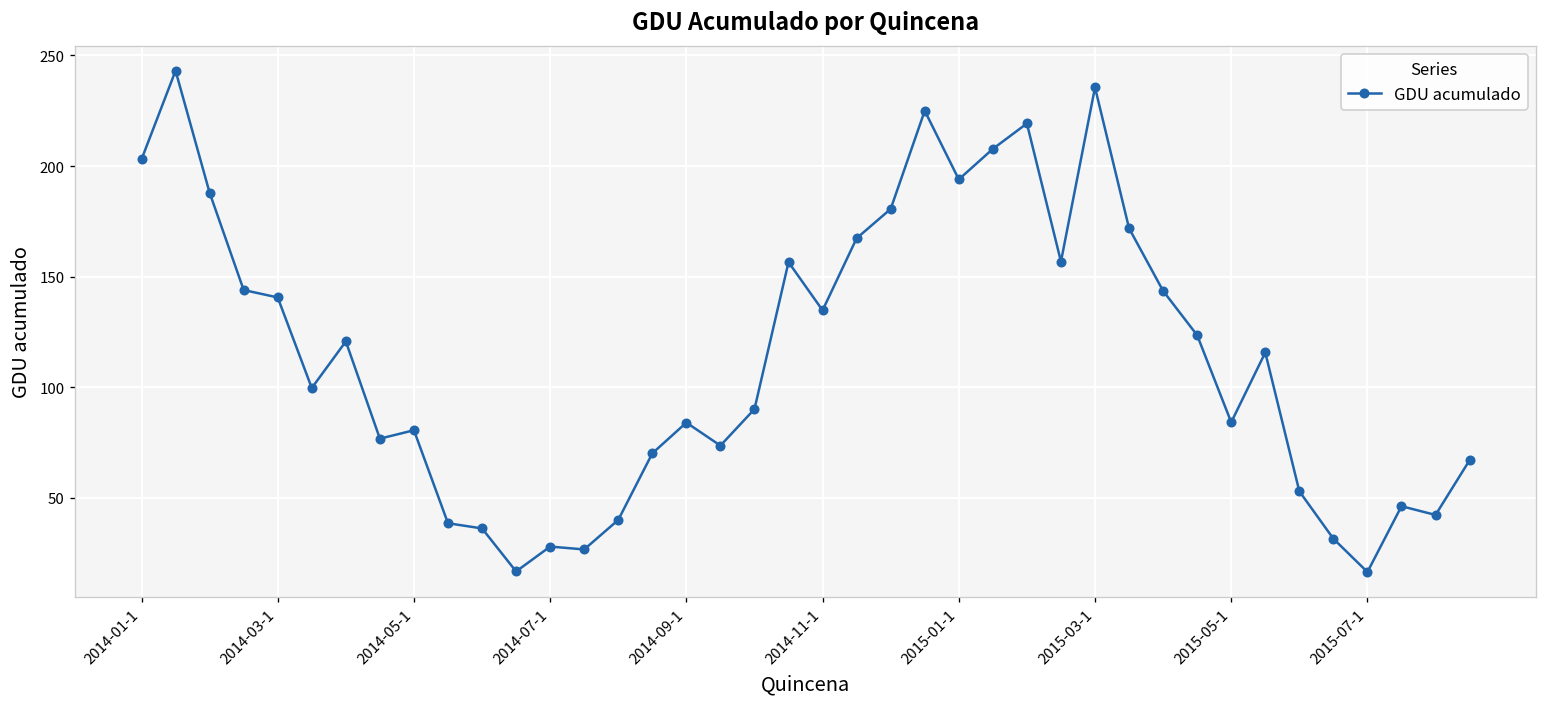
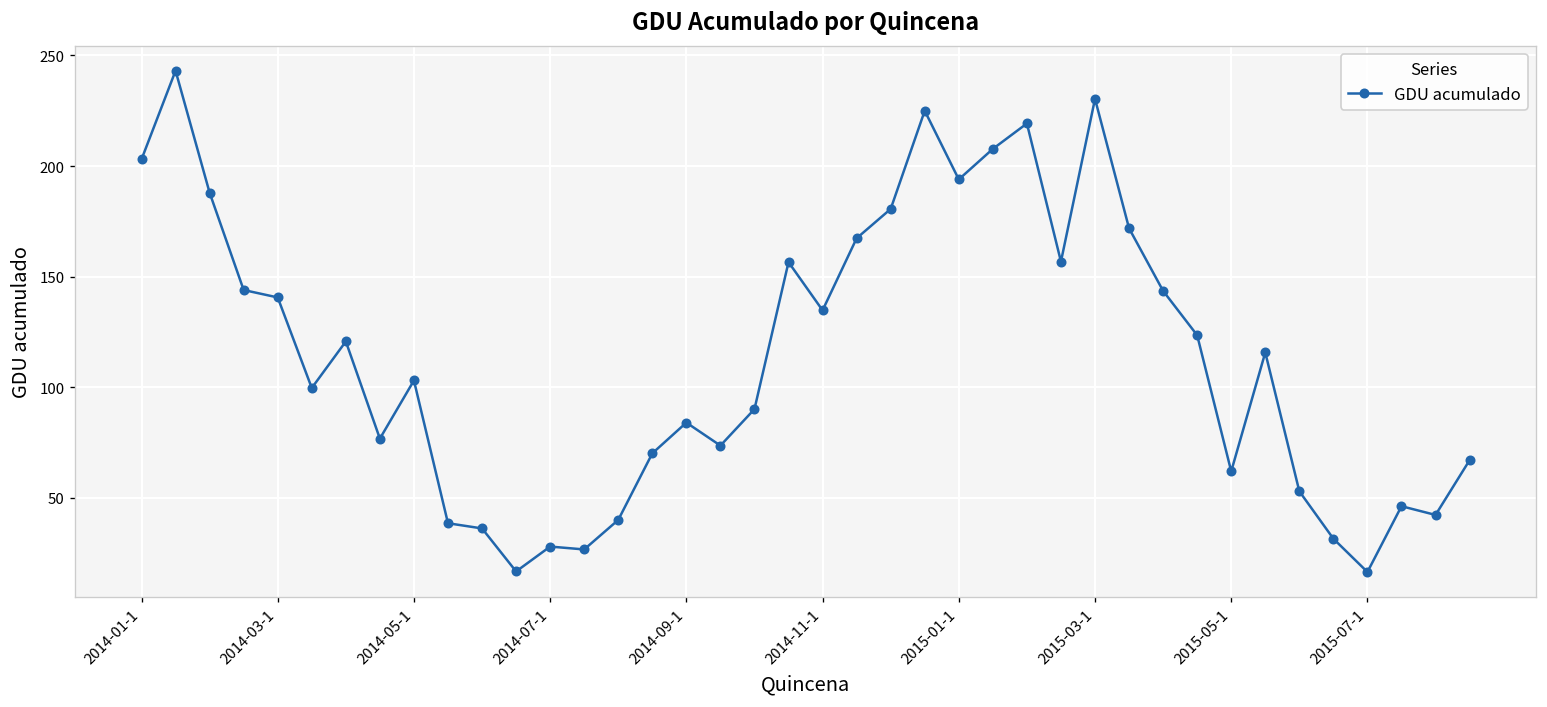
  {
    "2014-01-1": 203,
    "2014-03-1": 141,
-   "2014-05-1": 81,
+   "2014-05-1": 103,
    "2014-07-1": 28,
    "2014-09-1": 84,
    "2014-11-1": 135,
    "2015-01-1": 194,
-   "2015-03-1": 236,
-   "2015-05-1": 84,
+   "2015-03-1": 230,
+   "2015-05-1": 62,
    "2015-07-1": 16
  }
